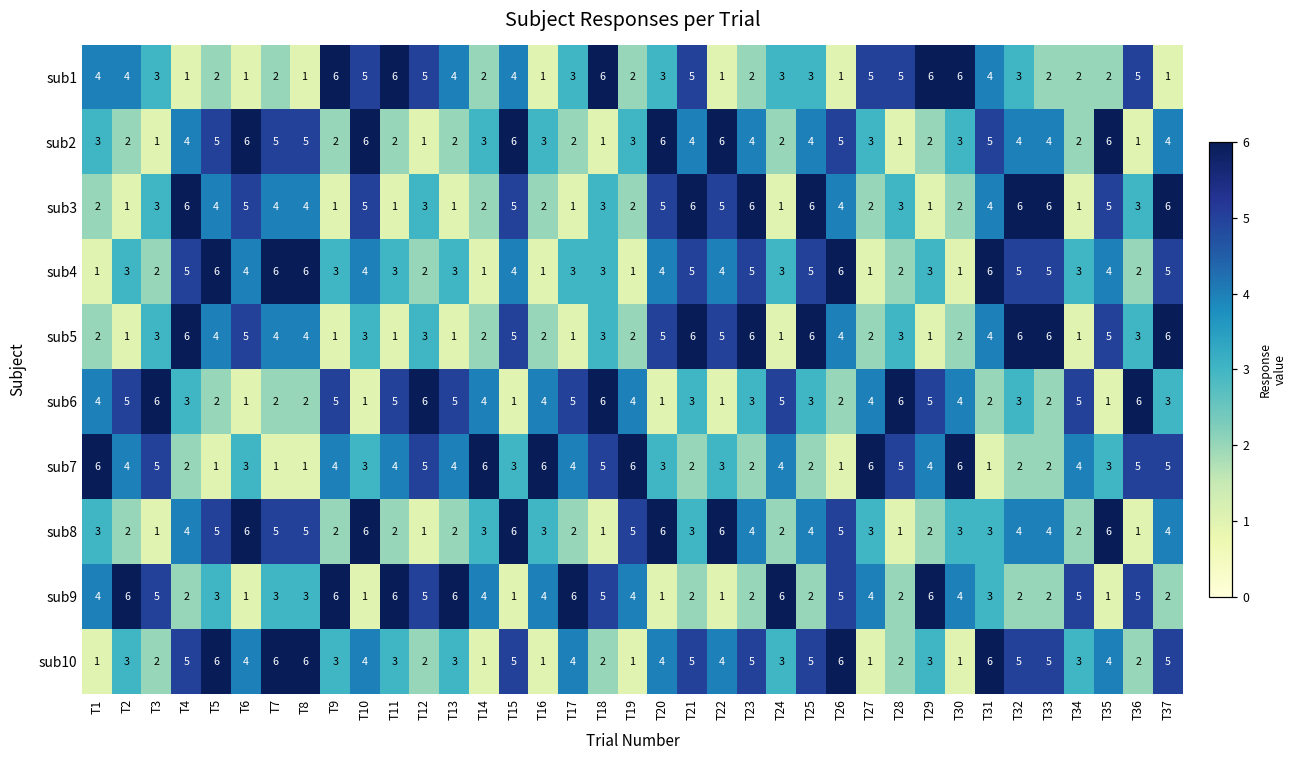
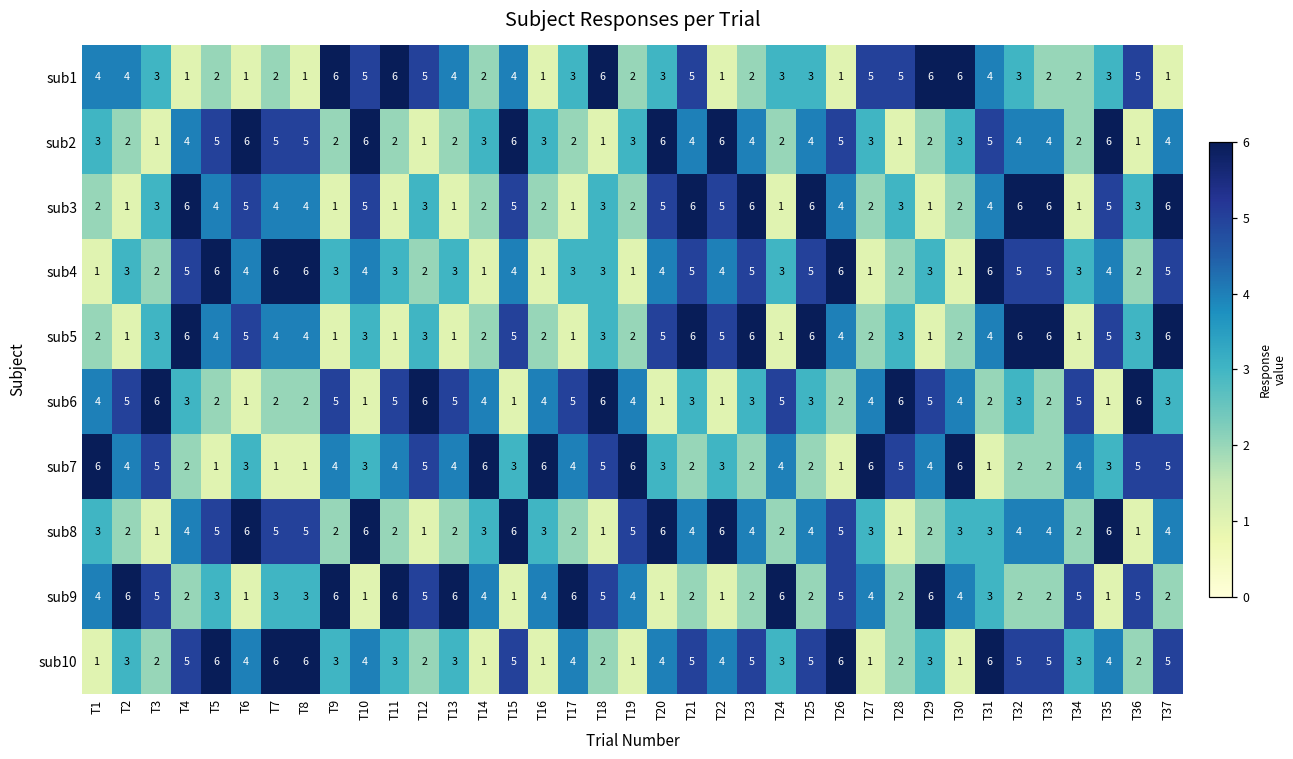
  {
    "sub1": {
      "T1": 4,
      "T2": 4,
      "T3": 3,
      "T4": 1,
      "T5": 2,
      "T6": 1,
      "T7": 2,
      "T8": 1,
      "T9": 6,
      "T10": 5,
      "T11": 6,
      "T12": 5,
      "T13": 4,
      "T14": 2,
      "T15": 4,
      "T16": 1,
      "T17": 3,
      "T18": 6,
      "T19": 2,
      "T20": 3,
      "T21": 5,
      "T22": 1,
      "T23": 2,
      "T24": 3,
      "T25": 3,
      "T26": 1,
      "T27": 5,
      "T28": 5,
      "T29": 6,
      "T30": 6,
      "T31": 4,
      "T32": 3,
      "T33": 2,
      "T34": 2,
-     "T35": 2,
+     "T35": 3,
      "T36": 5,
      "T37": 1
    },
    "sub8": {
      "T1": 3,
      "T2": 2,
      "T3": 1,
      "T4": 4,
      "T5": 5,
      "T6": 6,
      "T7": 5,
      "T8": 5,
      "T9": 2,
      "T10": 6,
      "T11": 2,
      "T12": 1,
      "T13": 2,
      "T14": 3,
      "T15": 6,
      "T16": 3,
      "T17": 2,
      "T18": 1,
      "T19": 5,
      "T20": 6,
-     "T21": 3,
+     "T21": 4,
      "T22": 6,
      "T23": 4,
      "T24": 2,
      "T25": 4,
      "T26": 5,
      "T27": 3,
      "T28": 1,
      "T29": 2,
      "T30": 3,
      "T31": 3,
      "T32": 4,
      "T33": 4,
      "T34": 2,
      "T35": 6,
      "T36": 1,
      "T37": 4
    }
  }
